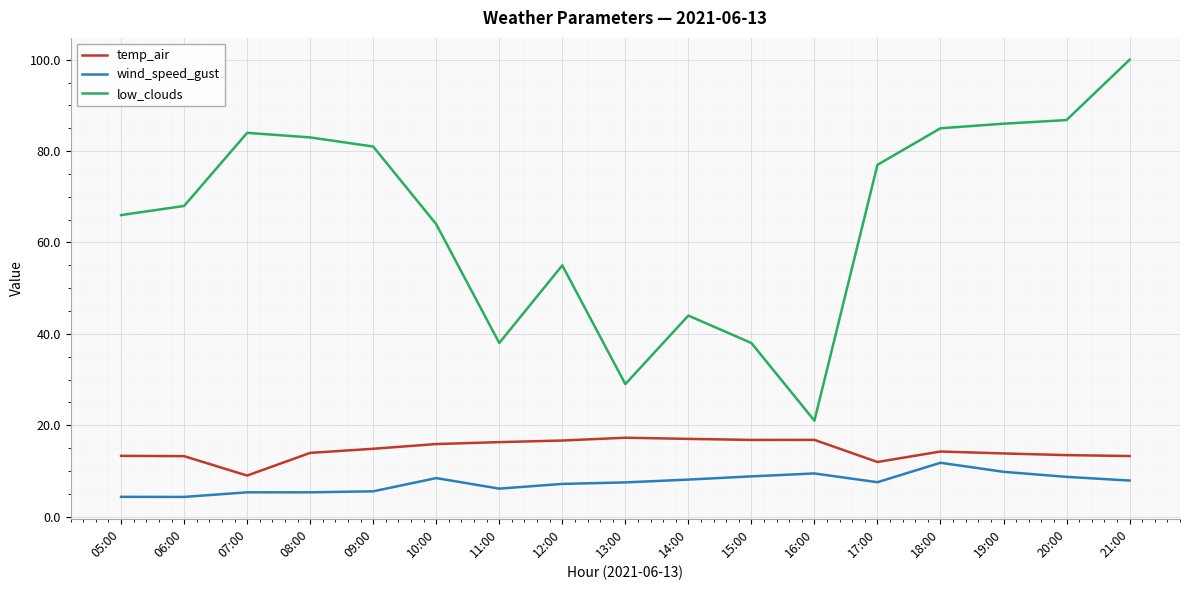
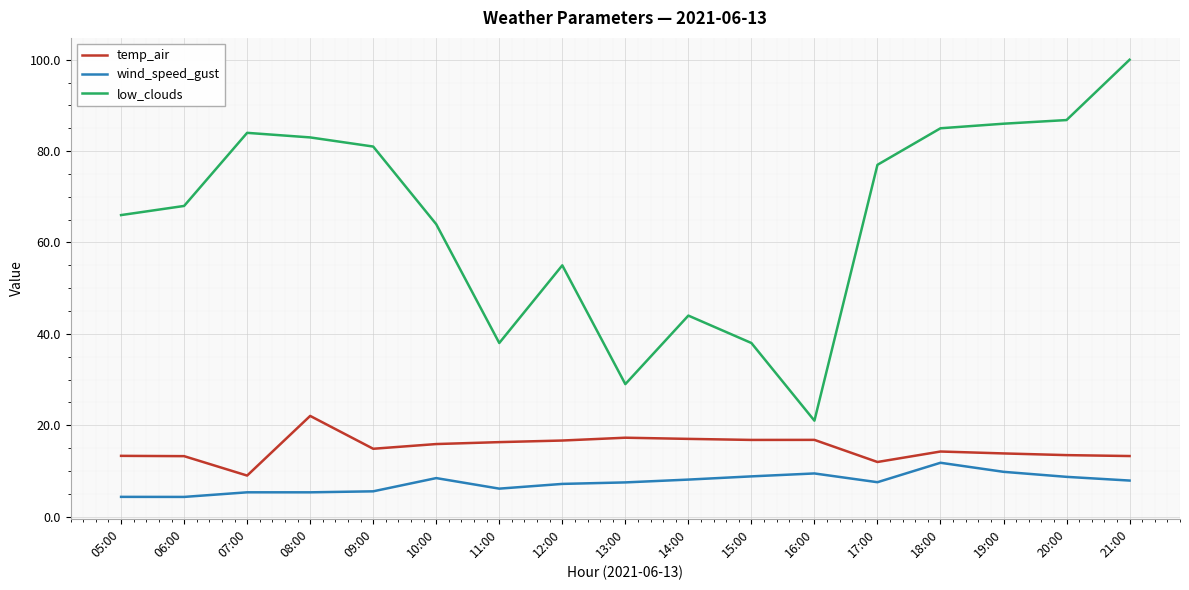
  {
    "temp_air": {
      "05:00": 13,
      "06:00": 13,
      "07:00": 9,
-     "08:00": 14,
+     "08:00": 22,
      "09:00": 15,
      "10:00": 16,
      "11:00": 16,
      "12:00": 17,
      "13:00": 17,
      "14:00": 17,
      "15:00": 17,
      "16:00": 17,
      "17:00": 12,
      "18:00": 14,
      "19:00": 14,
      "20:00": 13,
      "21:00": 13
    },
    "wind_speed_gust": {
      "05:00": 4,
      "06:00": 4,
      "07:00": 5,
      "08:00": 5,
      "09:00": 6,
      "10:00": 8,
      "11:00": 6,
      "12:00": 7,
      "13:00": 7,
      "14:00": 8,
      "15:00": 9,
      "16:00": 9,
      "17:00": 8,
      "18:00": 12,
      "19:00": 10,
      "20:00": 9,
      "21:00": 8
    },
    "low_clouds": {
      "05:00": 66,
      "06:00": 68,
      "07:00": 84,
      "08:00": 83,
      "09:00": 81,
      "10:00": 64,
      "11:00": 38,
      "12:00": 55,
      "13:00": 29,
      "14:00": 44,
      "15:00": 38,
      "16:00": 21,
      "17:00": 77,
      "18:00": 85,
      "19:00": 86,
      "20:00": 87,
      "21:00": 100
    }
  }
